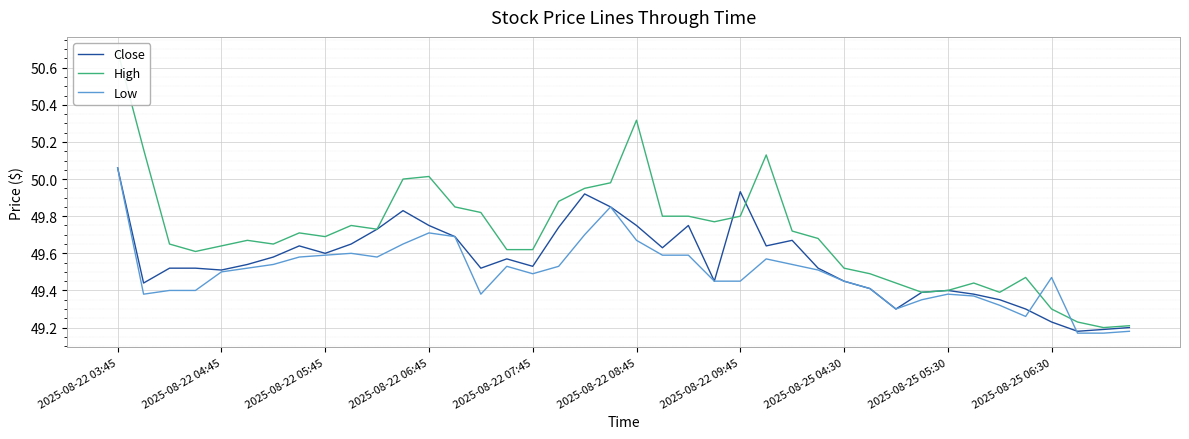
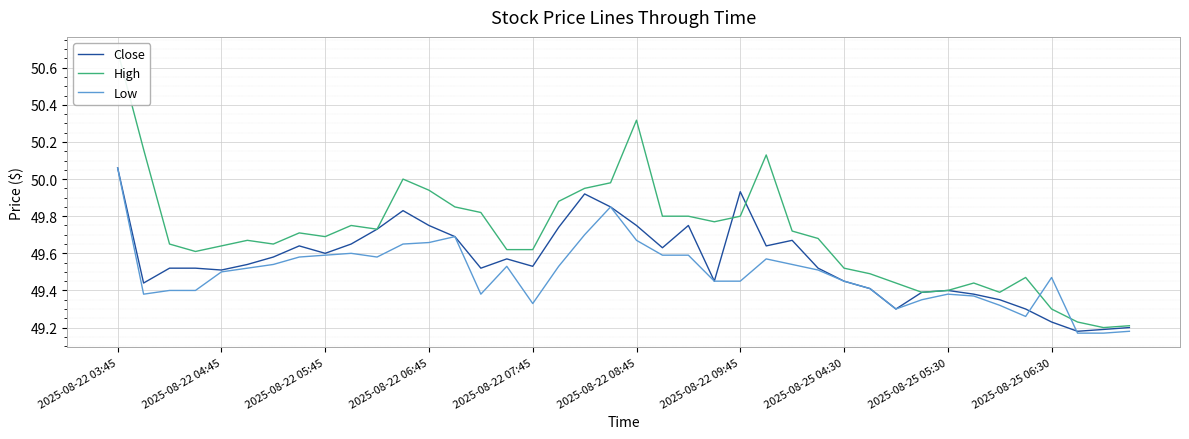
  {
    "Close": {
      "2025-08-22 06:45": 49.75,
      "2025-08-22 07:45": 49.53,
      "2025-08-22 08:45": 49.75,
      "2025-08-22 09:45": 49.93,
      "2025-08-25 06:30": 49.23
    },
    "High": {
      "2025-08-22 04:45": 49.64,
      "2025-08-22 05:45": 49.69,
-     "2025-08-22 06:45": 50.01,
+     "2025-08-22 06:45": 49.94,
      "2025-08-22 07:45": 49.62,
      "2025-08-22 08:45": 50.32,
      "2025-08-22 09:45": 49.80,
      "2025-08-25 04:30": 49.52,
      "2025-08-25 06:30": 49.30
    },
    "Low": {
-     "2025-08-22 06:45": 49.71,
-     "2025-08-22 07:45": 49.49,
+     "2025-08-22 06:45": 49.66,
+     "2025-08-22 07:45": 49.33,
      "2025-08-22 08:45": 49.67,
      "2025-08-22 09:45": 49.45,
      "2025-08-25 05:30": 49.38,
      "2025-08-25 06:30": 49.47
    }
  }
